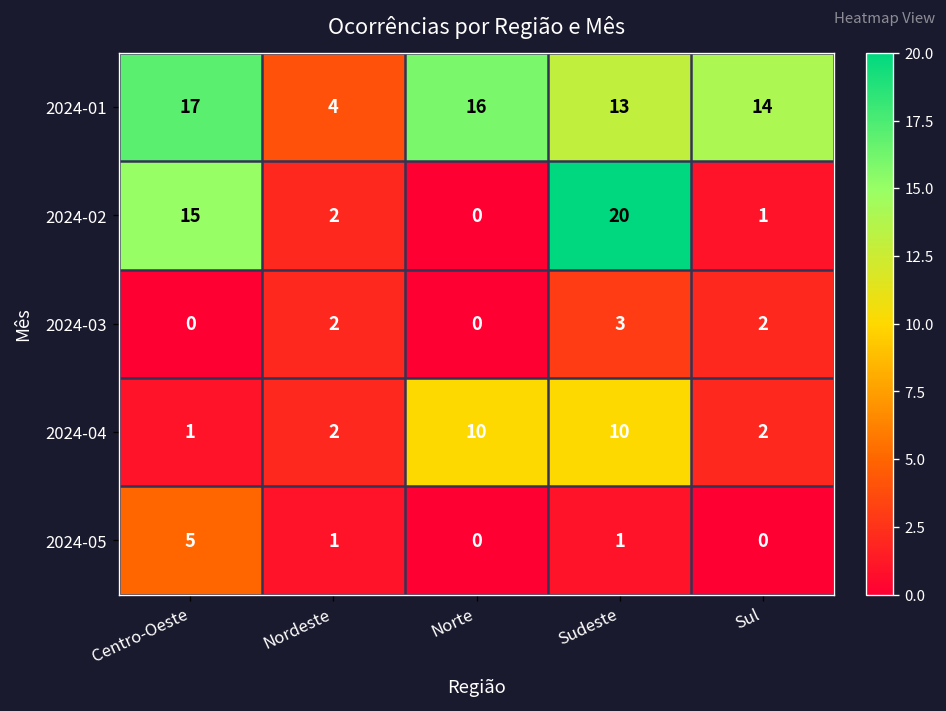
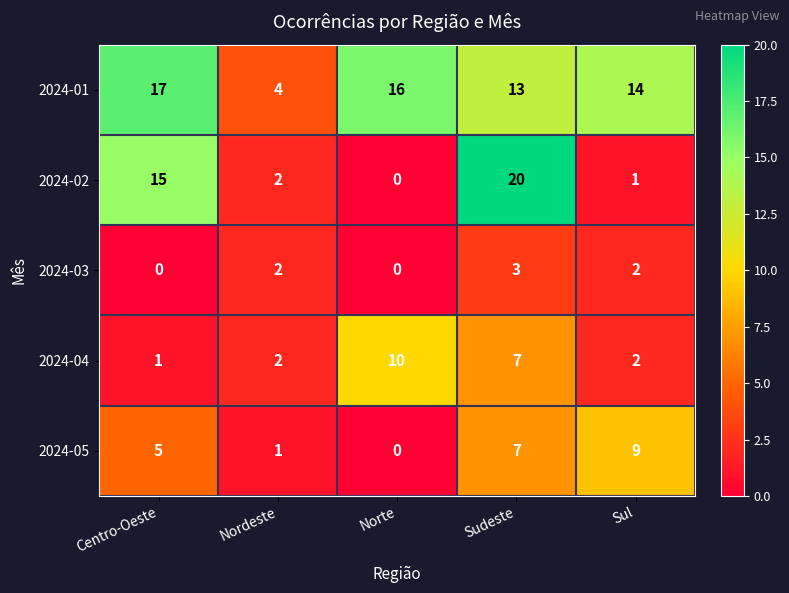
  {
    "2024-01": {
      "Centro-Oeste": 17,
      "Nordeste": 4,
      "Norte": 16,
      "Sudeste": 13,
      "Sul": 14
    },
    "2024-02": {
      "Centro-Oeste": 15,
      "Nordeste": 2,
      "Norte": 0,
      "Sudeste": 20,
      "Sul": 1
    },
    "2024-03": {
      "Centro-Oeste": 0,
      "Nordeste": 2,
      "Norte": 0,
      "Sudeste": 3,
      "Sul": 2
    },
    "2024-04": {
      "Centro-Oeste": 1,
      "Nordeste": 2,
      "Norte": 10,
-     "Sudeste": 10,
+     "Sudeste": 7,
      "Sul": 2
    },
    "2024-05": {
      "Centro-Oeste": 5,
      "Nordeste": 1,
      "Norte": 0,
-     "Sudeste": 1,
-     "Sul": 0
+     "Sudeste": 7,
+     "Sul": 9
    }
  }
